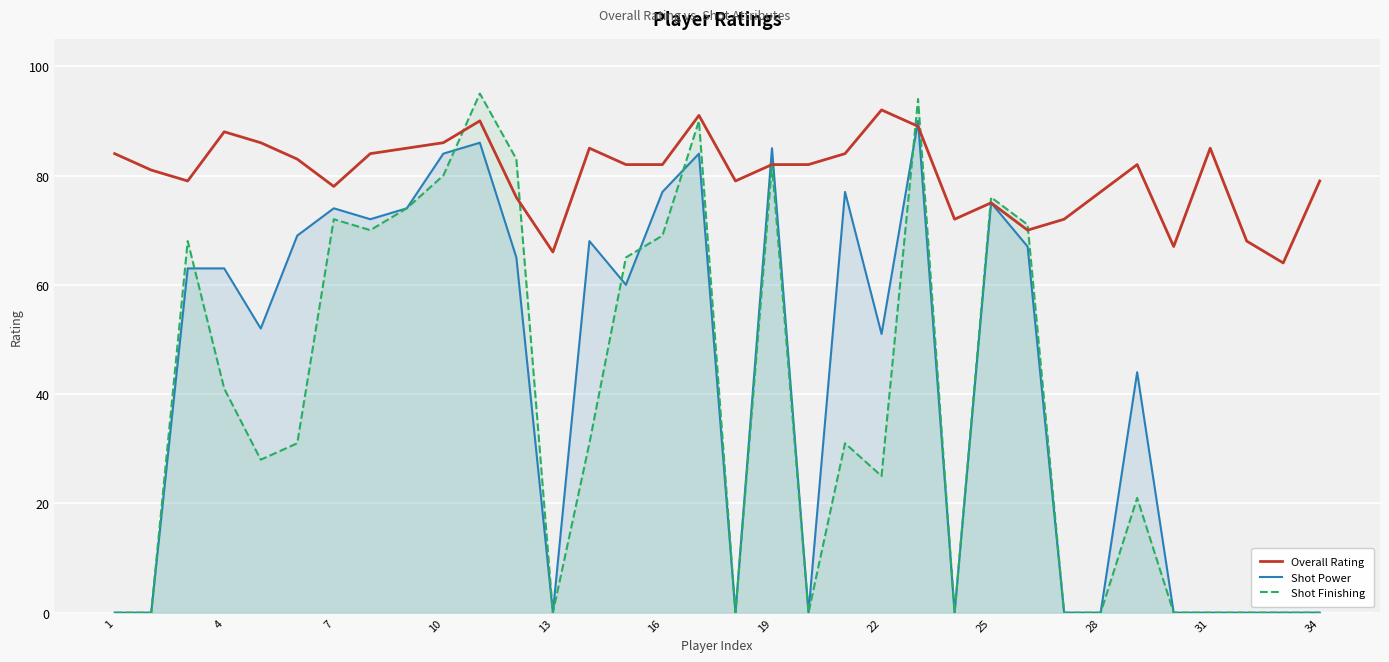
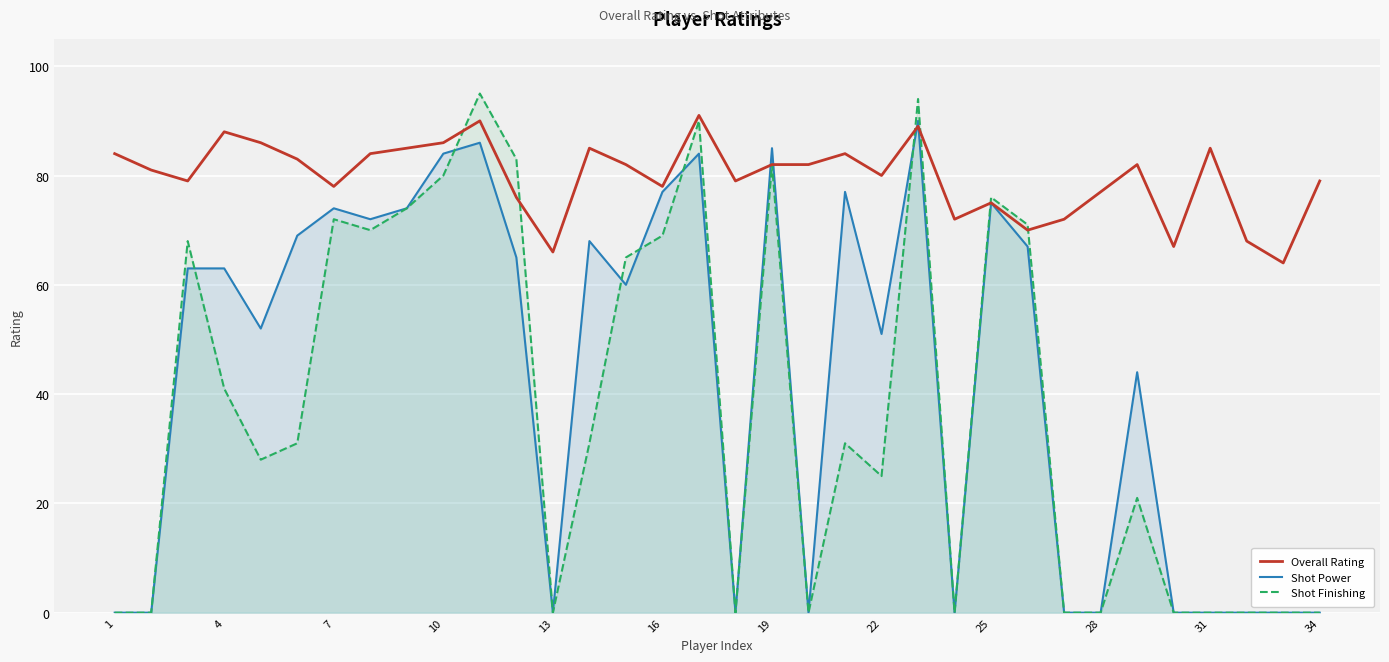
  {
    "Overall Rating": {
      "1": 84,
      "4": 88,
      "7": 78,
      "10": 86,
      "13": 66,
-     "16": 82,
-     "22": 92,
+     "16": 78,
+     "22": 80,
      "28": 77,
      "31": 85,
      "34": 79
    },
    "Shot Power": {
      "4": 63,
      "7": 74,
      "10": 84,
      "16": 77,
      "19": 85,
      "22": 51
    },
    "Shot Finishing": {
      "4": 41,
      "7": 72,
      "10": 80,
      "16": 69,
      "22": 25,
      "25": 76
    }
  }
